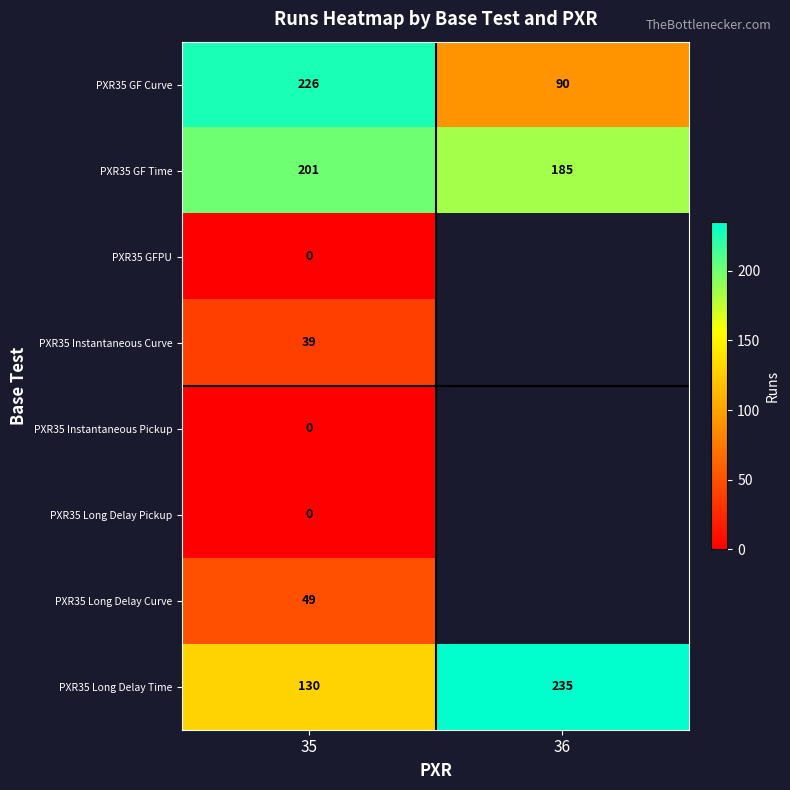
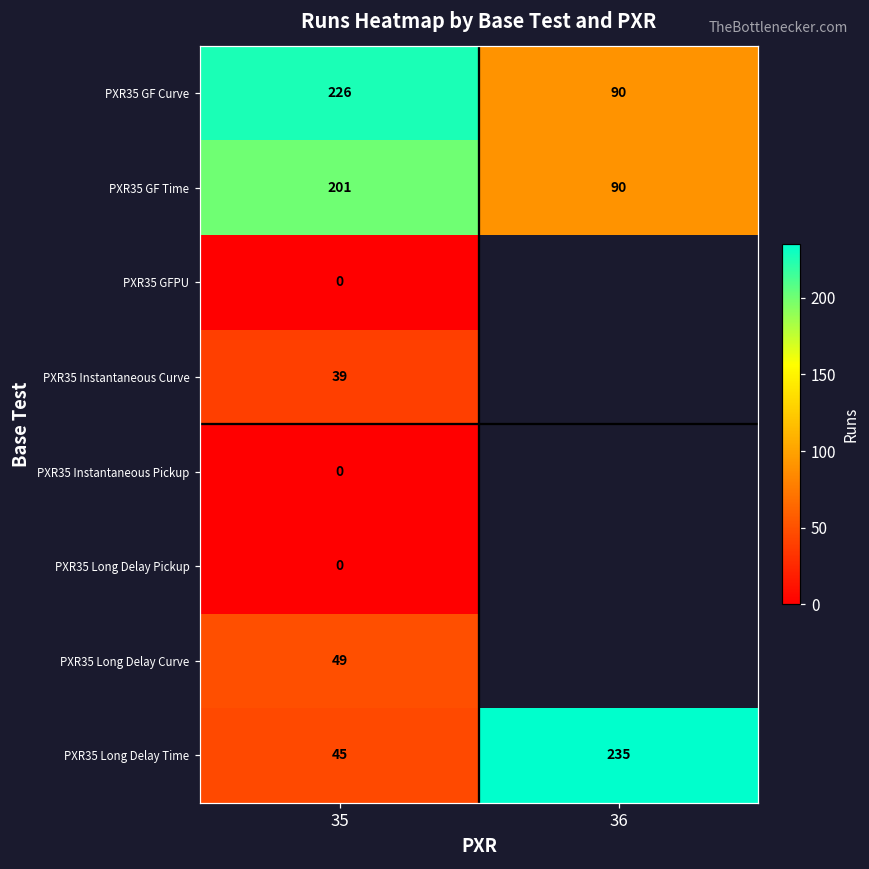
  {
    "PXR35 GF Curve": {
      "35": 226,
      "36": 90
    },
    "PXR35 GF Time": {
      "35": 201,
-     "36": 185
+     "36": 90
    },
    "PXR35 GFPU": {
      "35": 0
    },
    "PXR35 Instantaneous Curve": {
      "35": 39
    },
    "PXR35 Instantaneous Pickup": {
      "35": 0
    },
    "PXR35 Long Delay Pickup": {
      "35": 0
    },
    "PXR35 Long Delay Curve": {
      "35": 49
    },
    "PXR35 Long Delay Time": {
-     "35": 130,
+     "35": 45,
      "36": 235
    }
  }
